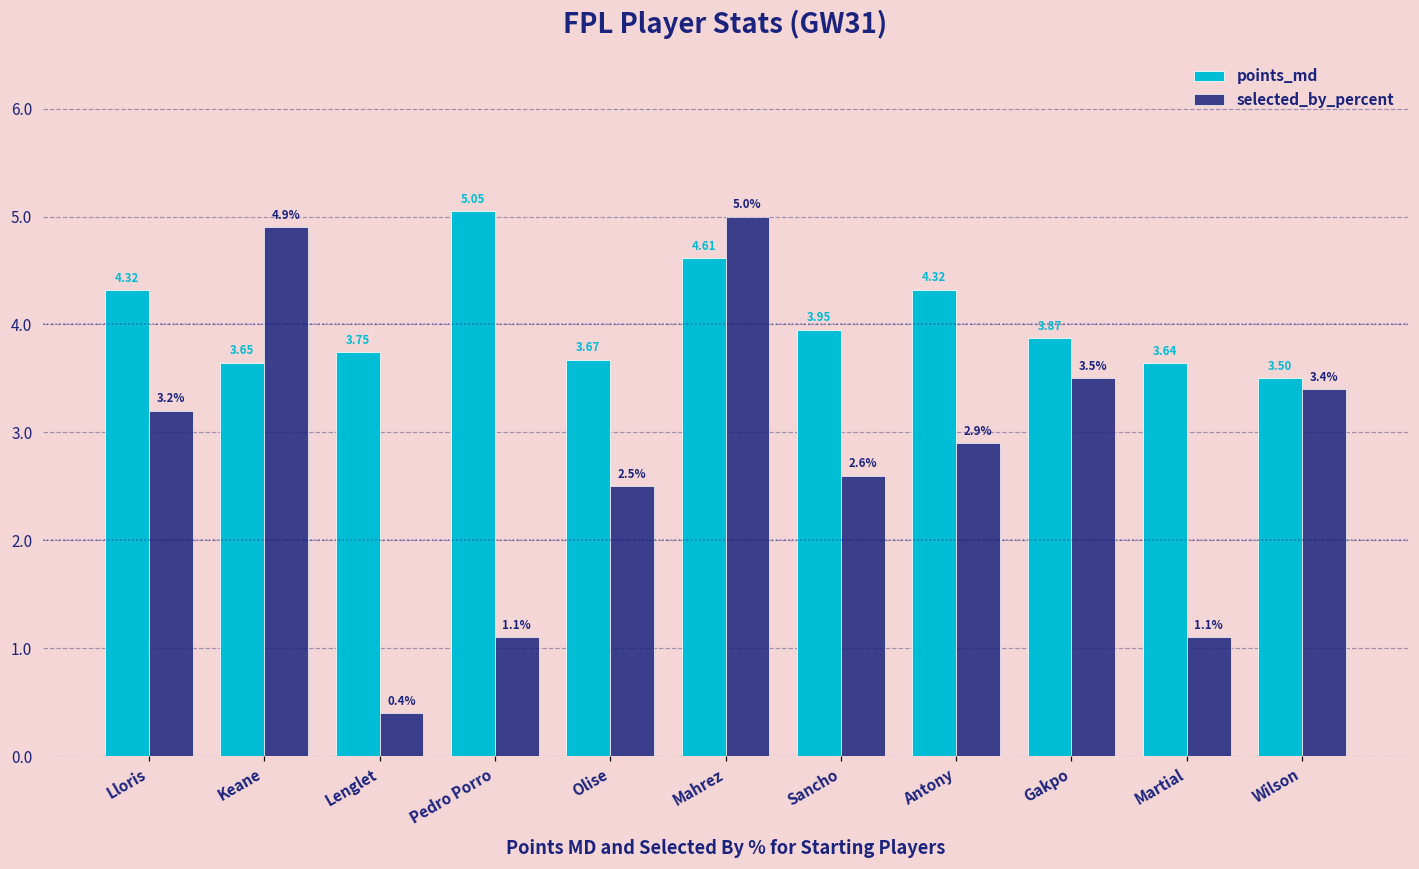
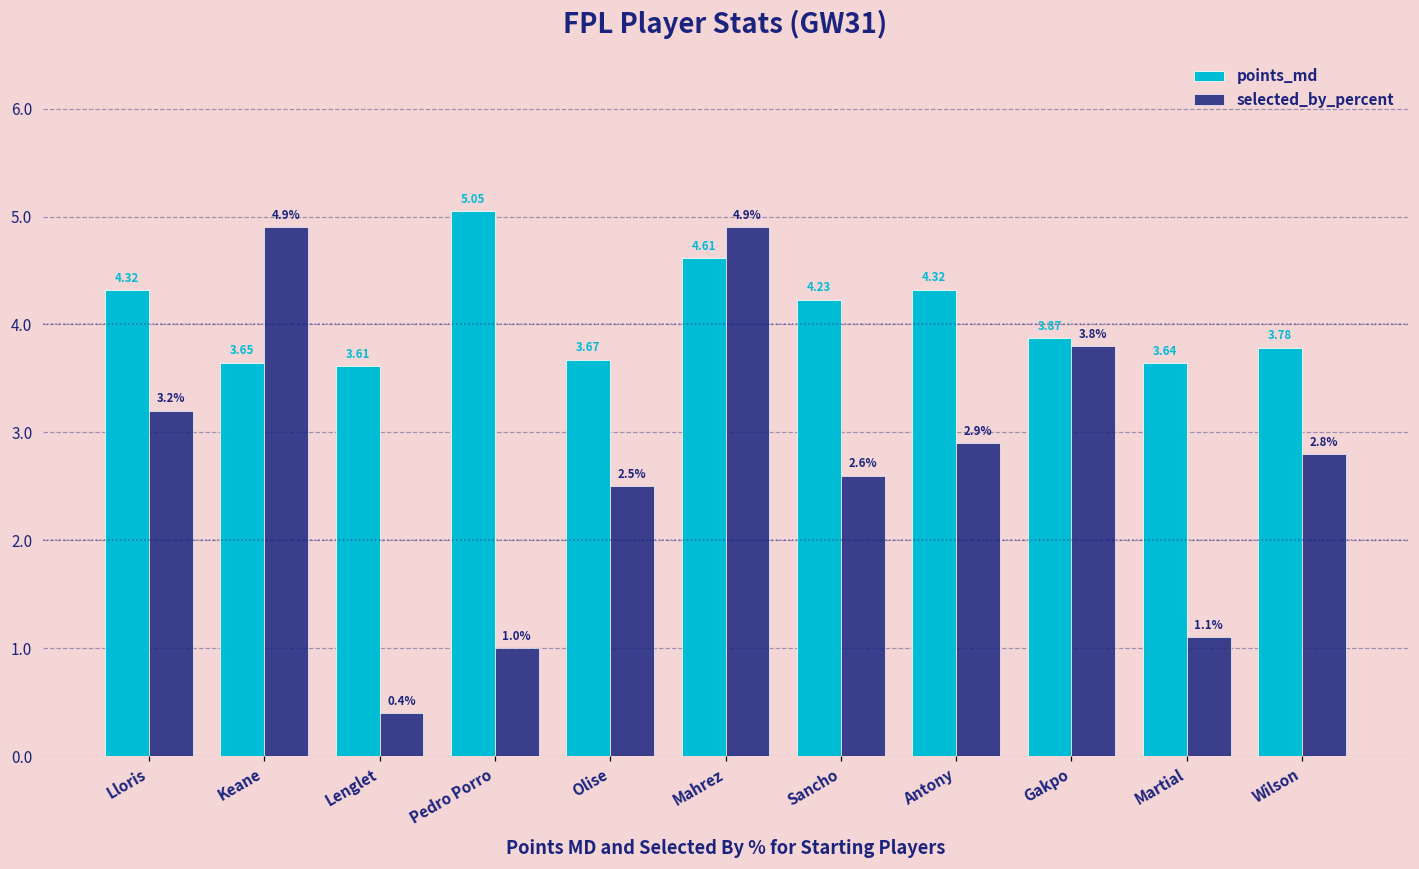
  {
    "points_md": {
      "Lloris": "4.32",
      "Keane": "3.65",
-     "Lenglet": "3.75",
+     "Lenglet": "3.61",
      "Pedro Porro": "5.05",
      "Olise": "3.67",
      "Mahrez": "4.61",
-     "Sancho": "3.95",
+     "Sancho": "4.23",
      "Antony": "4.32",
      "Gakpo": "3.87",
      "Martial": "3.64",
-     "Wilson": "3.50"
+     "Wilson": "3.78"
    },
    "selected_by_percent": {
      "Lloris": "3.2%",
      "Keane": "4.9%",
      "Lenglet": "0.4%",
-     "Pedro Porro": "1.1%",
+     "Pedro Porro": "1.0%",
      "Olise": "2.5%",
-     "Mahrez": "5.0%",
+     "Mahrez": "4.9%",
      "Sancho": "2.6%",
      "Antony": "2.9%",
-     "Gakpo": "3.5%",
+     "Gakpo": "3.8%",
      "Martial": "1.1%",
-     "Wilson": "3.4%"
+     "Wilson": "2.8%"
    }
  }
